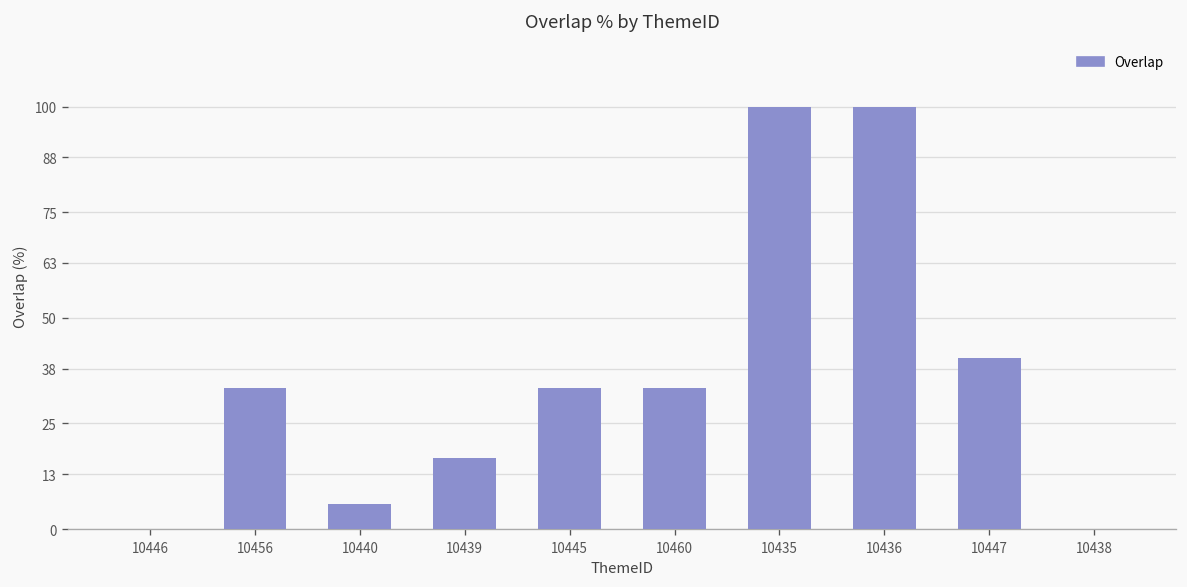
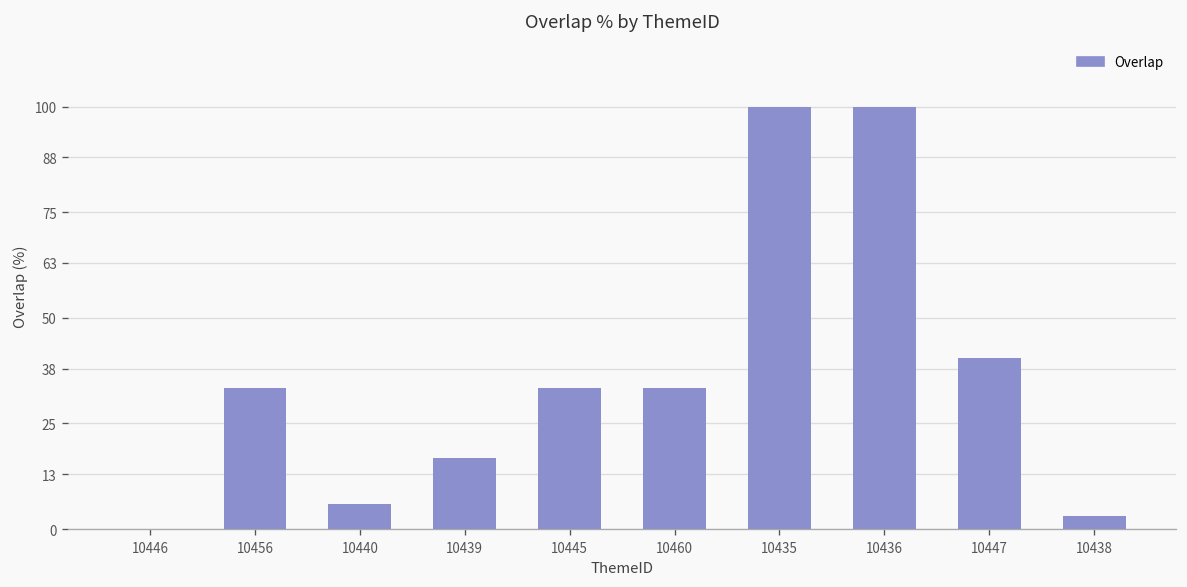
  {
    "10446": 0,
    "10456": 33,
    "10440": 6,
    "10439": 17,
    "10445": 33,
    "10460": 33,
    "10435": 100,
    "10436": 100,
    "10447": 40,
-   "10438": 0
+   "10438": 3
  }
